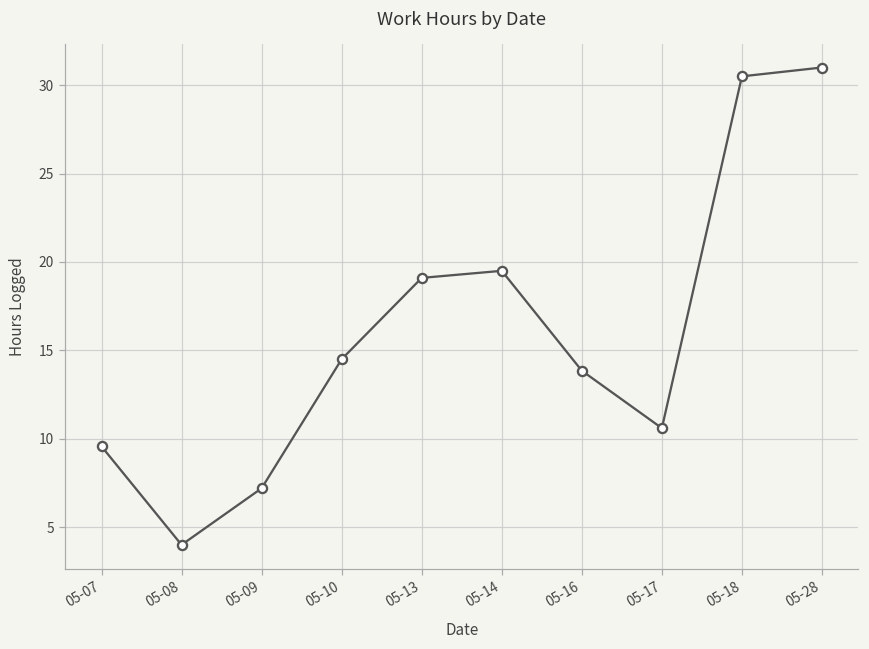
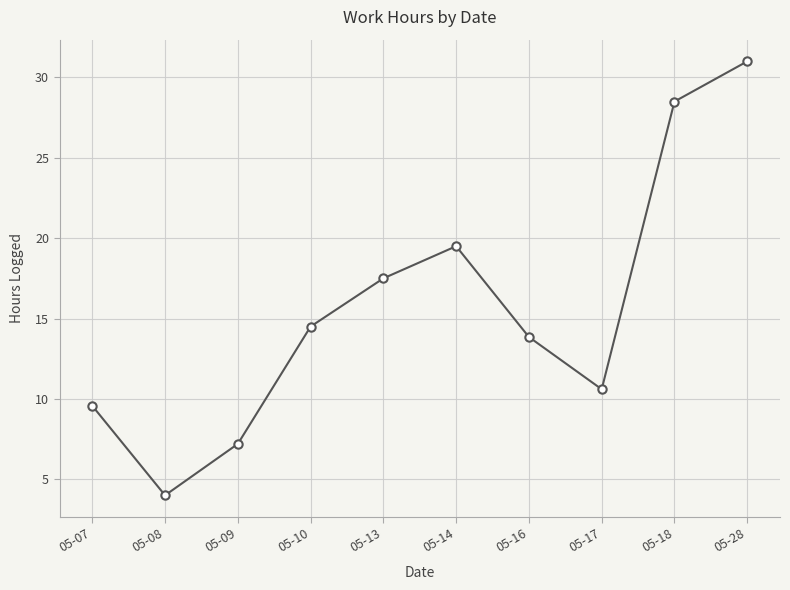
  {
    "05-07": 9.6,
    "05-08": 4.0,
    "05-09": 7.2,
    "05-10": 14.5,
-   "05-13": 19.1,
+   "05-13": 17.5,
    "05-14": 19.5,
    "05-16": 13.9,
    "05-17": 10.6,
-   "05-18": 30.5,
+   "05-18": 28.5,
    "05-28": 31.0
  }
